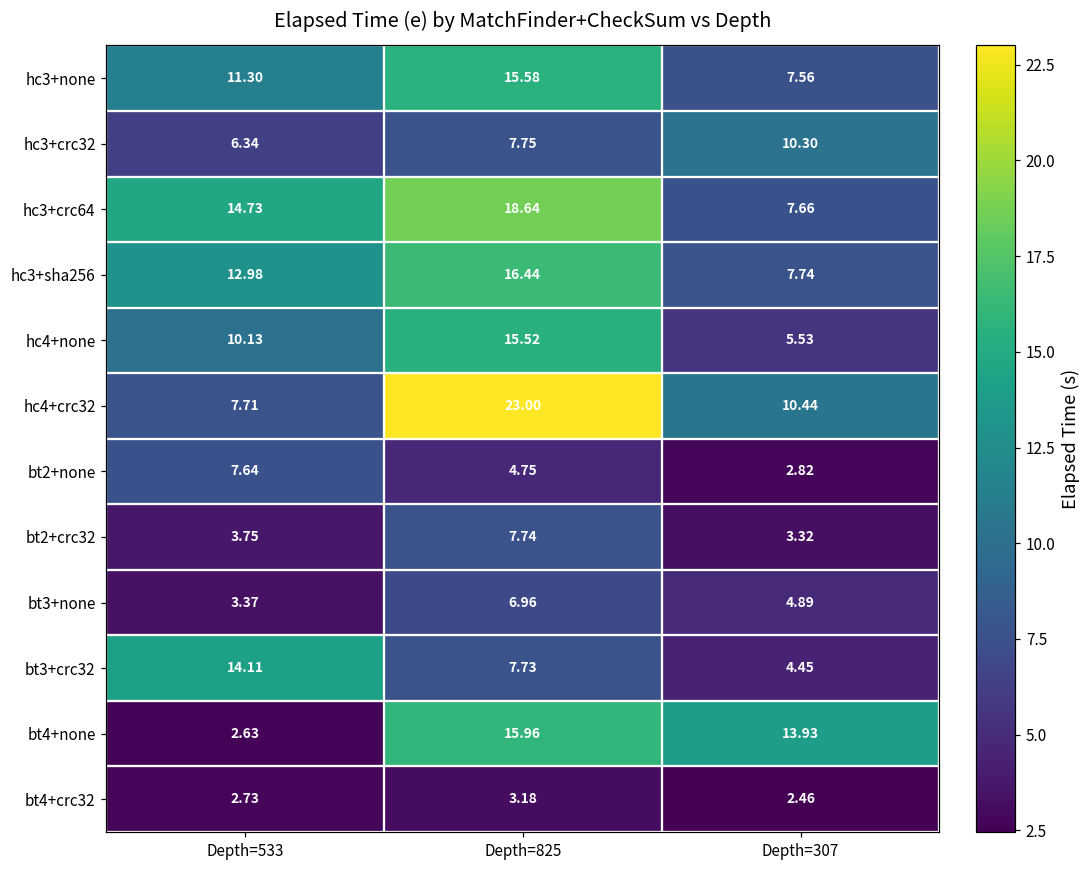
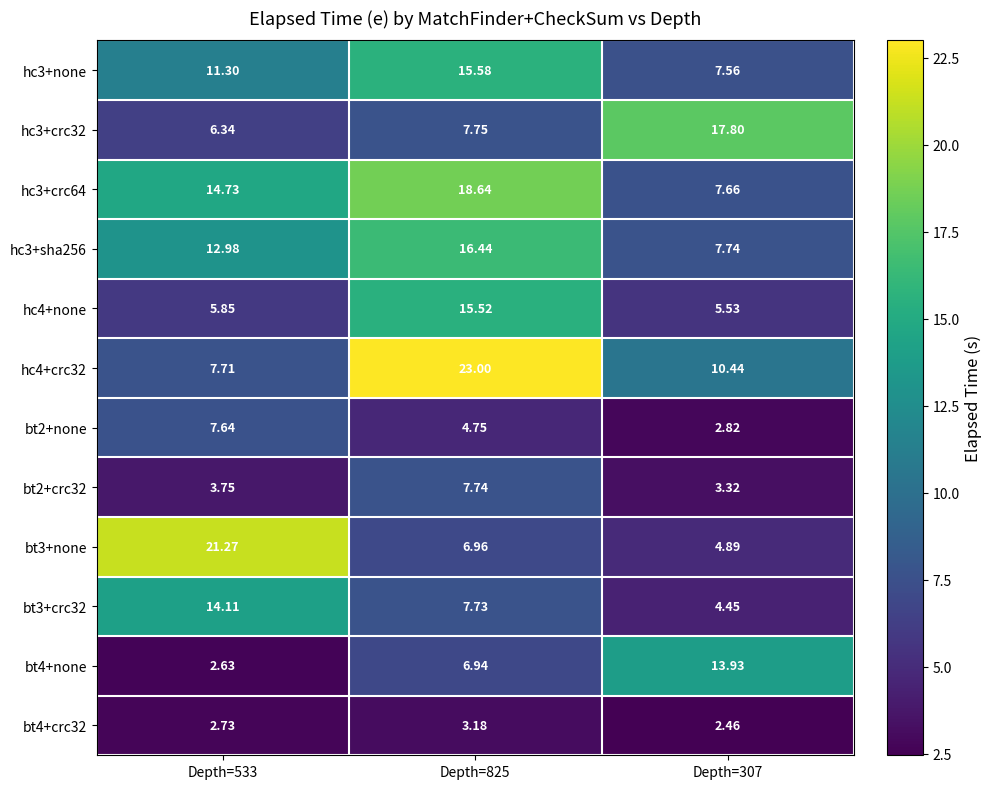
  {
    "hc3+none": {
      "Depth=533": 11.30,
      "Depth=825": 15.58,
      "Depth=307": 7.56
    },
    "hc3+crc32": {
      "Depth=533": 6.34,
      "Depth=825": 7.75,
-     "Depth=307": 10.30
+     "Depth=307": 17.80
    },
    "hc3+crc64": {
      "Depth=533": 14.73,
      "Depth=825": 18.64,
      "Depth=307": 7.66
    },
    "hc3+sha256": {
      "Depth=533": 12.98,
      "Depth=825": 16.44,
      "Depth=307": 7.74
    },
    "hc4+none": {
-     "Depth=533": 10.13,
+     "Depth=533": 5.85,
      "Depth=825": 15.52,
      "Depth=307": 5.53
    },
    "hc4+crc32": {
      "Depth=533": 7.71,
      "Depth=825": 23.00,
      "Depth=307": 10.44
    },
    "bt2+none": {
      "Depth=533": 7.64,
      "Depth=825": 4.75,
      "Depth=307": 2.82
    },
    "bt2+crc32": {
      "Depth=533": 3.75,
      "Depth=825": 7.74,
      "Depth=307": 3.32
    },
    "bt3+none": {
-     "Depth=533": 3.37,
+     "Depth=533": 21.27,
      "Depth=825": 6.96,
      "Depth=307": 4.89
    },
    "bt3+crc32": {
      "Depth=533": 14.11,
      "Depth=825": 7.73,
      "Depth=307": 4.45
    },
    "bt4+none": {
      "Depth=533": 2.63,
-     "Depth=825": 15.96,
+     "Depth=825": 6.94,
      "Depth=307": 13.93
    },
    "bt4+crc32": {
      "Depth=533": 2.73,
      "Depth=825": 3.18,
      "Depth=307": 2.46
    }
  }
